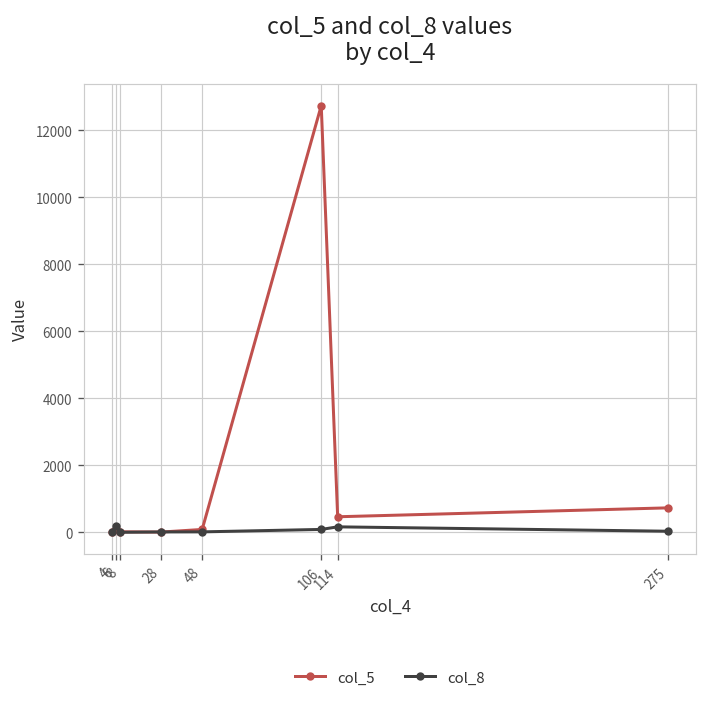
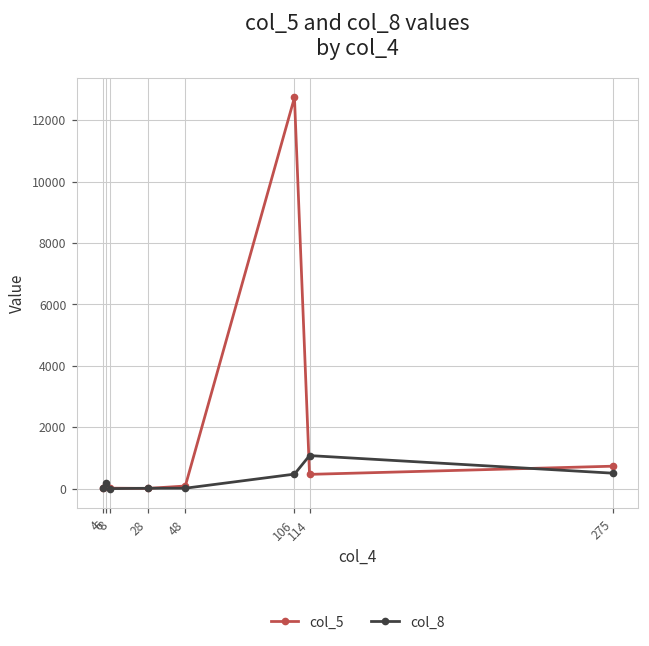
  {
    "col_5": {
      "106": 12700,
      "114": 500,
      "275": 700
    },
    "col_8": {
-     "106": 100,
-     "114": 200,
-     "275": 0
+     "106": 500,
+     "114": 1100,
+     "275": 500
    }
  }
